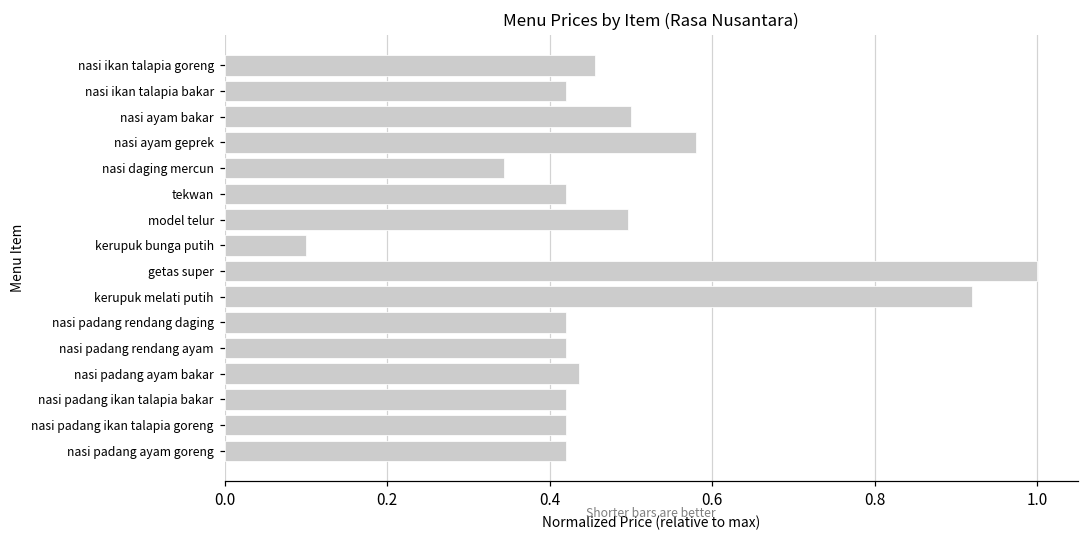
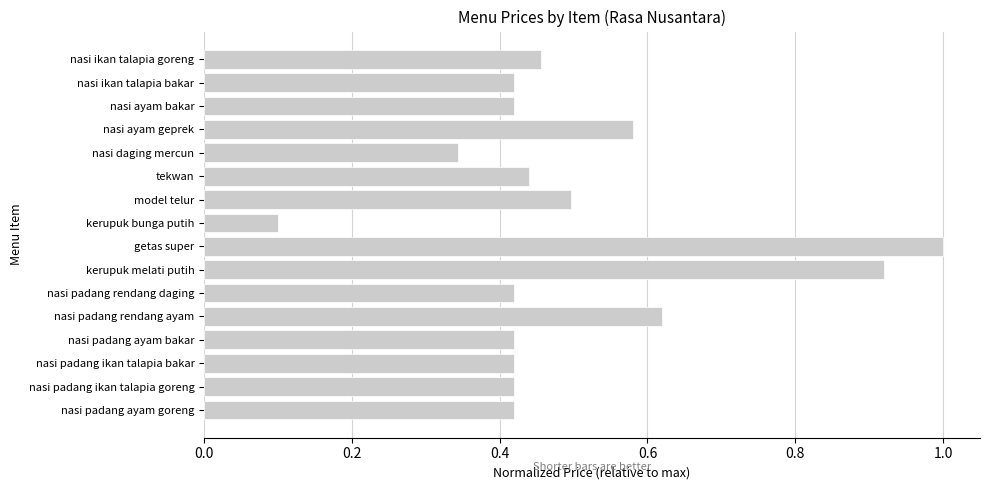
  {
    "nasi ikan talapia goreng": 0.46,
    "nasi ikan talapia bakar": 0.42,
-   "nasi ayam bakar": 0.50,
+   "nasi ayam bakar": 0.42,
    "nasi ayam geprek": 0.58,
    "nasi daging mercun": 0.34,
-   "tekwan": 0.42,
+   "tekwan": 0.44,
    "model telur": 0.50,
    "kerupuk bunga putih": 0.10,
    "getas super": 1.00,
    "kerupuk melati putih": 0.92,
    "nasi padang rendang daging": 0.42,
-   "nasi padang rendang ayam": 0.42,
-   "nasi padang ayam bakar": 0.44,
+   "nasi padang rendang ayam": 0.62,
+   "nasi padang ayam bakar": 0.42,
    "nasi padang ikan talapia bakar": 0.42,
    "nasi padang ikan talapia goreng": 0.42,
    "nasi padang ayam goreng": 0.42
  }
